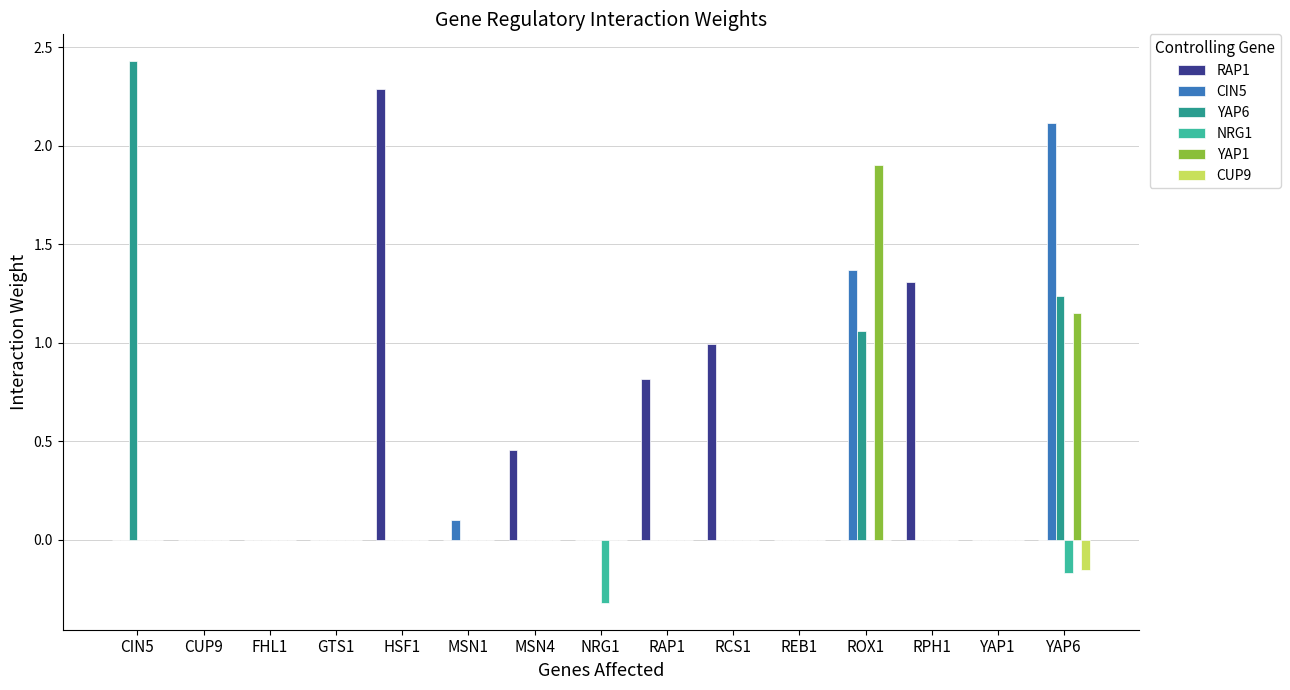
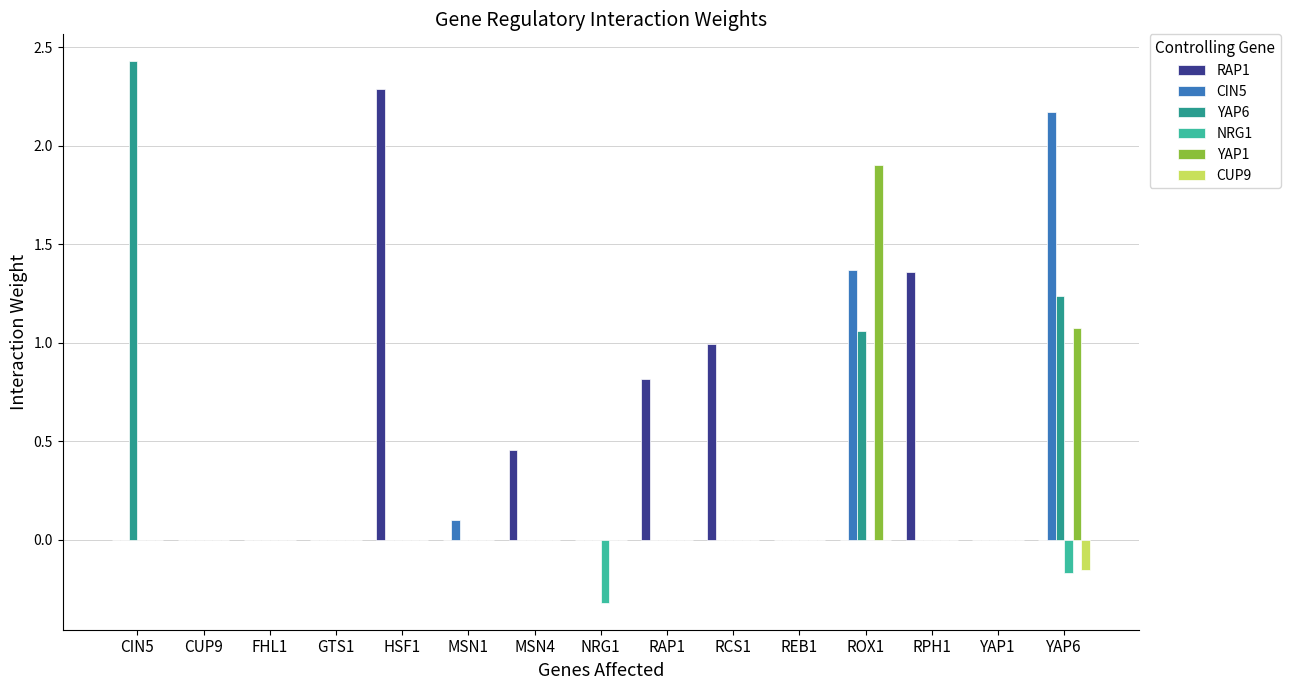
  {
    "RAP1": {
      "CIN5": 0.00,
      "CUP9": 0.00,
      "FHL1": 0.00,
      "GTS1": 0.00,
      "HSF1": 2.29,
      "MSN1": 0.00,
      "MSN4": 0.46,
      "NRG1": 0.00,
      "RAP1": 0.82,
      "RCS1": 0.99,
      "REB1": 0.00,
      "ROX1": 0.00,
-     "RPH1": 1.31,
+     "RPH1": 1.36,
      "YAP1": 0.00,
      "YAP6": 0.00
    },
    "CIN5": {
      "CIN5": 0.00,
      "CUP9": 0.00,
      "FHL1": 0.00,
      "GTS1": 0.00,
      "HSF1": 0.00,
      "MSN1": 0.10,
      "MSN4": 0.00,
      "NRG1": 0.00,
      "RAP1": 0.00,
      "RCS1": 0.00,
      "REB1": 0.00,
      "ROX1": 1.37,
      "RPH1": 0.00,
      "YAP1": 0.00,
-     "YAP6": 2.12
+     "YAP6": 2.17
    },
    "YAP1": {
      "CIN5": 0.00,
      "CUP9": 0.00,
      "FHL1": 0.00,
      "GTS1": 0.00,
      "HSF1": 0.00,
      "MSN1": 0.00,
      "MSN4": 0.00,
      "NRG1": 0.00,
      "RAP1": 0.00,
      "RCS1": 0.00,
      "REB1": 0.00,
      "ROX1": 1.90,
      "RPH1": 0.00,
      "YAP1": 0.00,
-     "YAP6": 1.15
+     "YAP6": 1.07
    },
    "CUP9": {
      "CIN5": 0.00,
      "CUP9": 0.00,
      "FHL1": 0.00,
      "GTS1": 0.00,
      "HSF1": 0.00,
      "MSN1": 0.00,
      "MSN4": 0.00,
      "NRG1": 0.00,
      "RAP1": 0.00,
      "RCS1": 0.00,
      "REB1": 0.00,
      "ROX1": 0.00,
      "RPH1": 0.00,
      "YAP1": 0.00,
      "YAP6": -0.15
    }
  }
